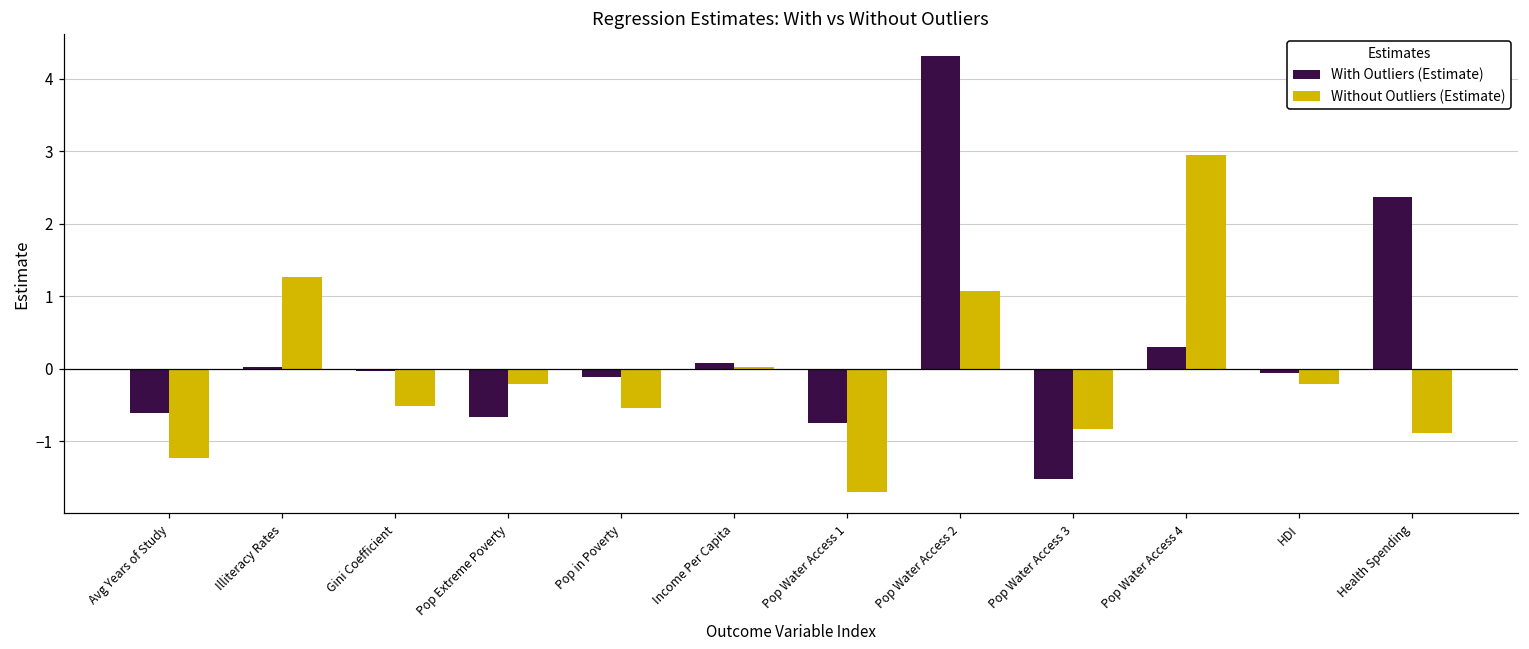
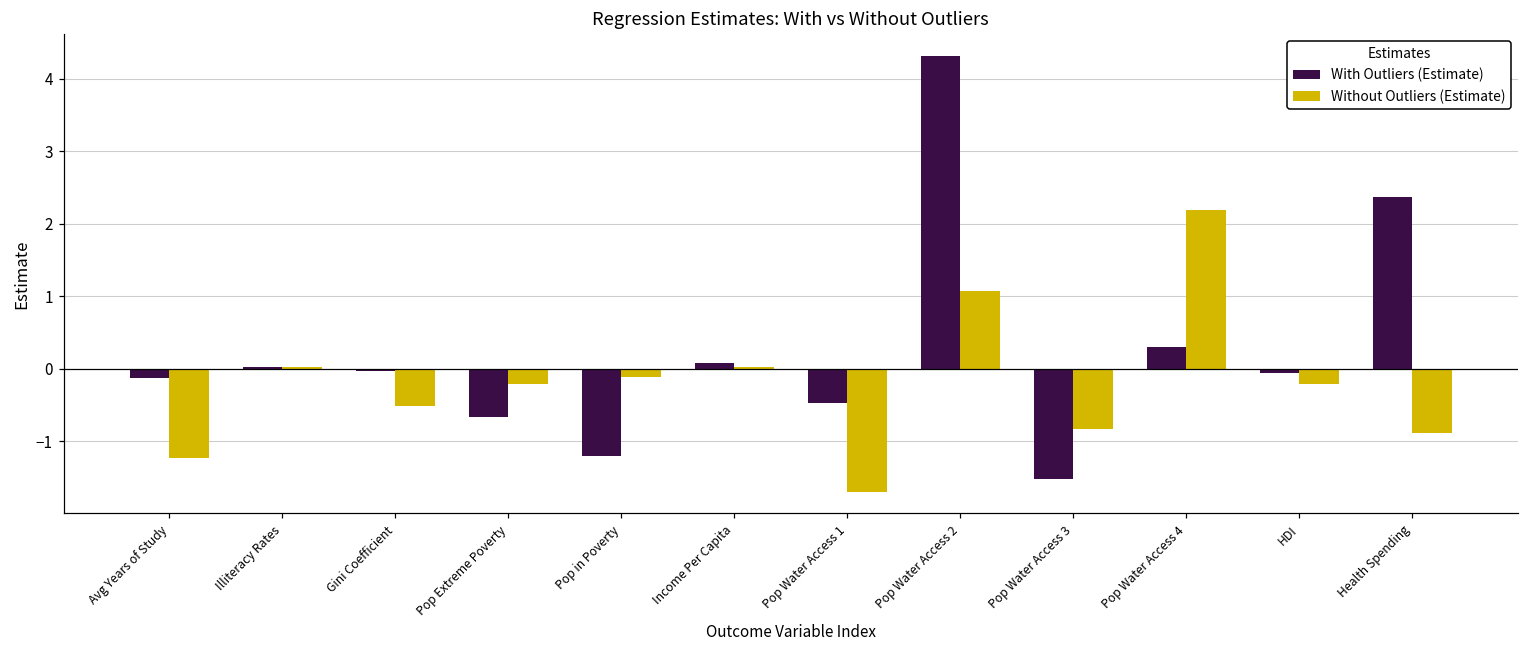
  {
    "With Outliers (Estimate)": {
-     "Avg Years of Study": -0.6,
+     "Avg Years of Study": -0.1,
      "Pop Extreme Poverty": -0.7,
-     "Pop in Poverty": -0.1,
+     "Pop in Poverty": -1.2,
      "Income Per Capita": 0.1,
-     "Pop Water Access 1": -0.8,
+     "Pop Water Access 1": -0.5,
      "Pop Water Access 2": 4.3,
      "Pop Water Access 3": -1.5,
      "Pop Water Access 4": 0.3,
      "HDI": -0.1,
      "Health Spending": 2.4
    },
    "Without Outliers (Estimate)": {
      "Avg Years of Study": -1.2,
-     "Illiteracy Rates": 1.3,
+     "Illiteracy Rates": 0.0,
      "Gini Coefficient": -0.5,
      "Pop Extreme Poverty": -0.2,
-     "Pop in Poverty": -0.5,
+     "Pop in Poverty": -0.1,
      "Pop Water Access 1": -1.7,
      "Pop Water Access 2": 1.1,
      "Pop Water Access 3": -0.8,
-     "Pop Water Access 4": 2.9,
+     "Pop Water Access 4": 2.2,
      "HDI": -0.2,
      "Health Spending": -0.9
    }
  }
